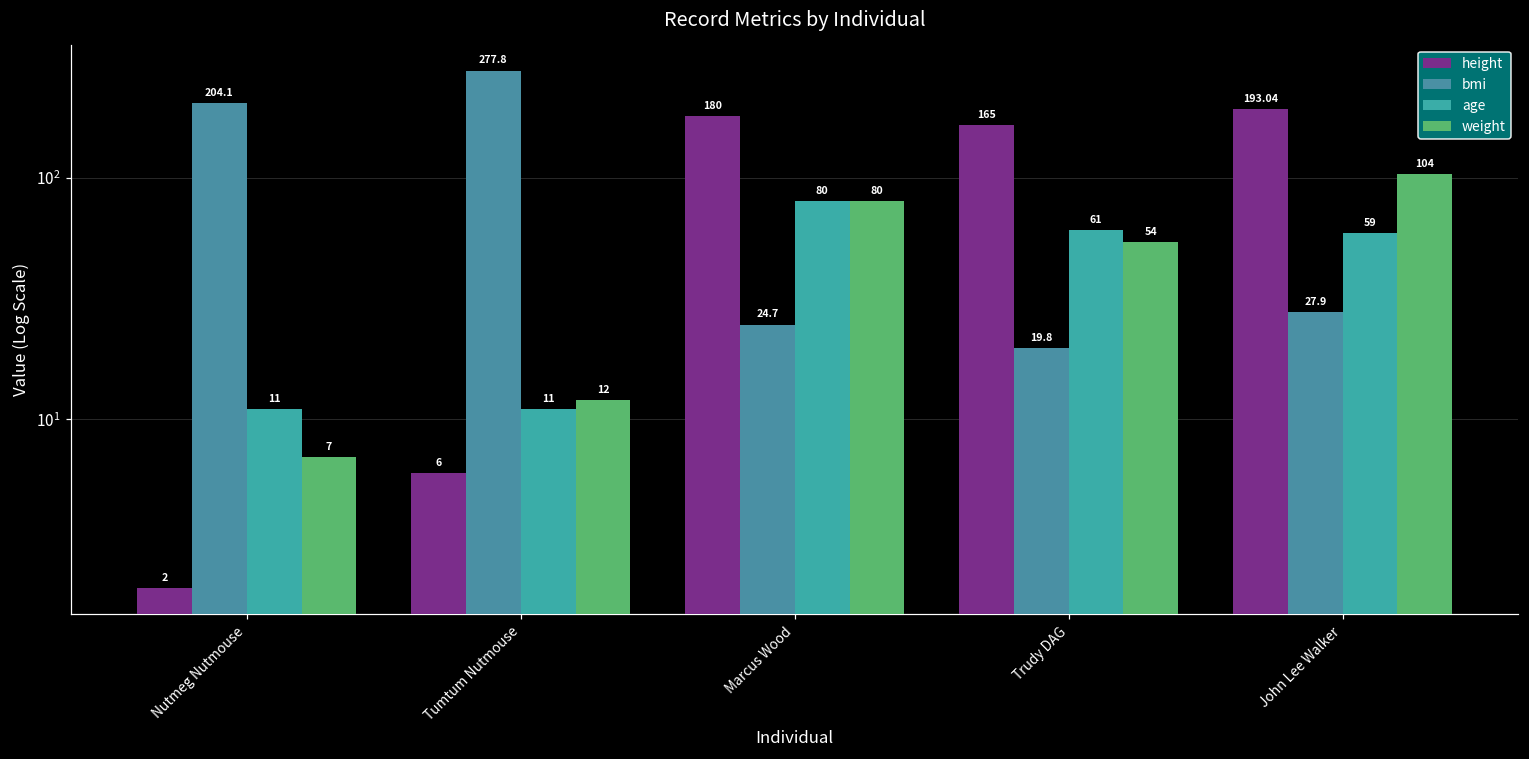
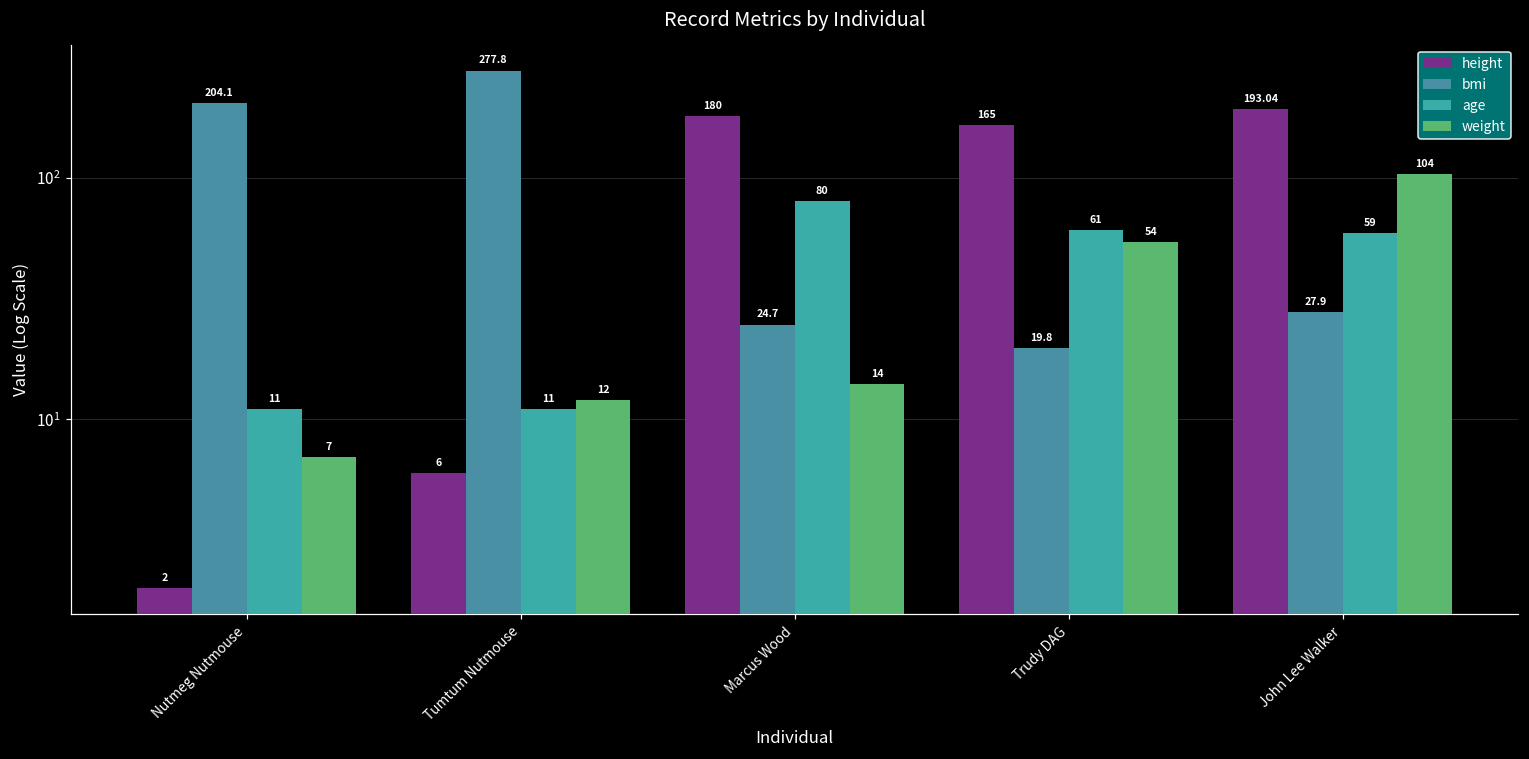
  {
    "height": {
      "Nutmeg Nutmouse": 2,
      "Tumtum Nutmouse": 6,
      "Marcus Wood": 180,
      "Trudy DAG": 165,
      "John Lee Walker": 193.04
    },
    "weight": {
      "Nutmeg Nutmouse": 7,
      "Tumtum Nutmouse": 12,
-     "Marcus Wood": 80,
+     "Marcus Wood": 14,
      "Trudy DAG": 54,
      "John Lee Walker": 104
    }
  }
